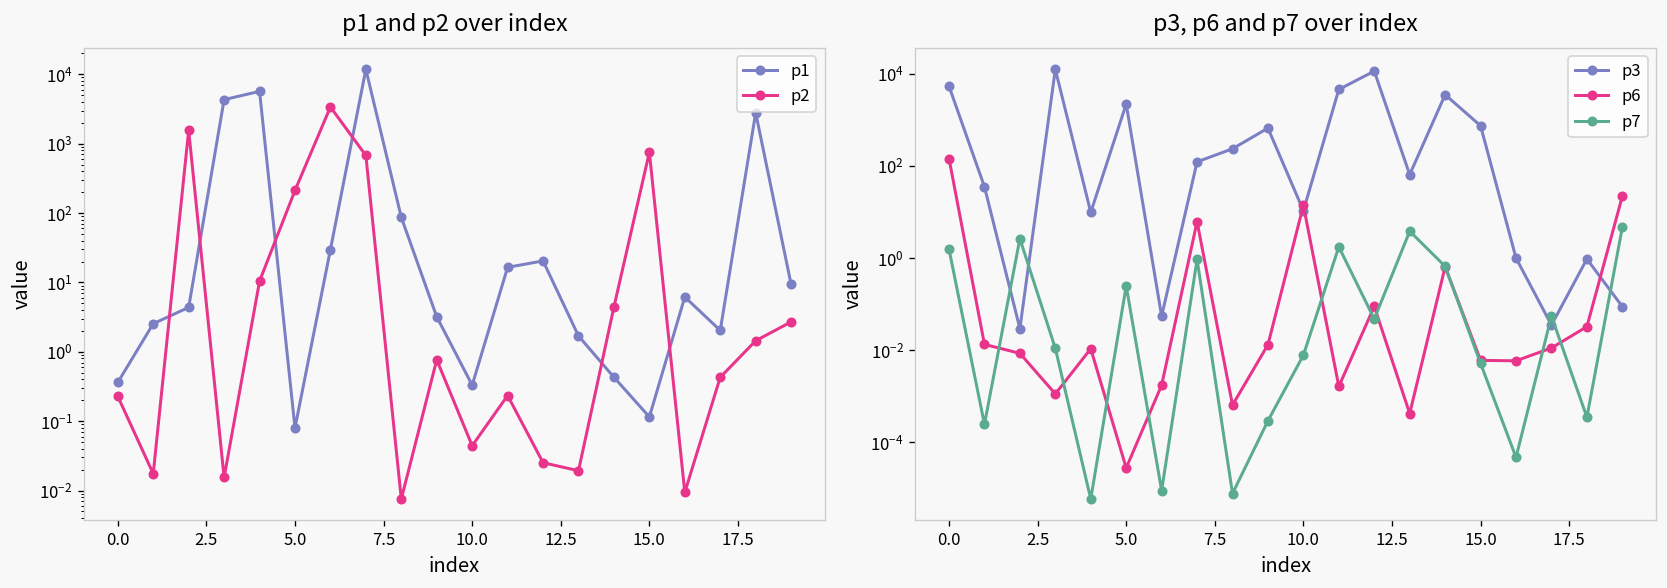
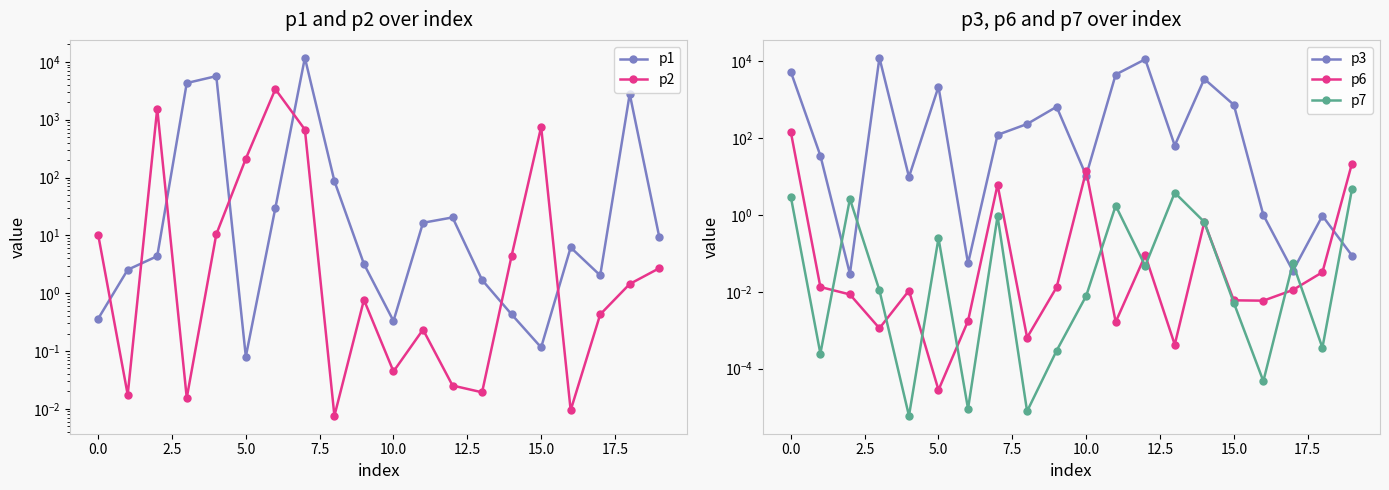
  {
    "p1 and p2 over index": {
      "p1": {
        "0.0": 0.4,
        "5.0": 0.08,
        "10.0": 0.3,
        "15.0": 0.12
      },
      "p2": {
-       "0.0": 0.23,
+       "0.0": 10,
        "5.0": 210,
        "10.0": 0.04,
        "15.0": 800
      }
    },
    "p3, p6 and p7 over index": {
      "p3": {
        "0.0": 5000,
        "5.0": 2000,
        "10.0": 11,
        "15.0": 700
      },
      "p6": {
        "0.0": 140,
        "5.0": 0.00003,
        "10.0": 14
      },
      "p7": {
-       "0.0": 1.6,
+       "0.0": 3,
        "5.0": 0.2,
        "10.0": 0.008
      }
    }
  }
